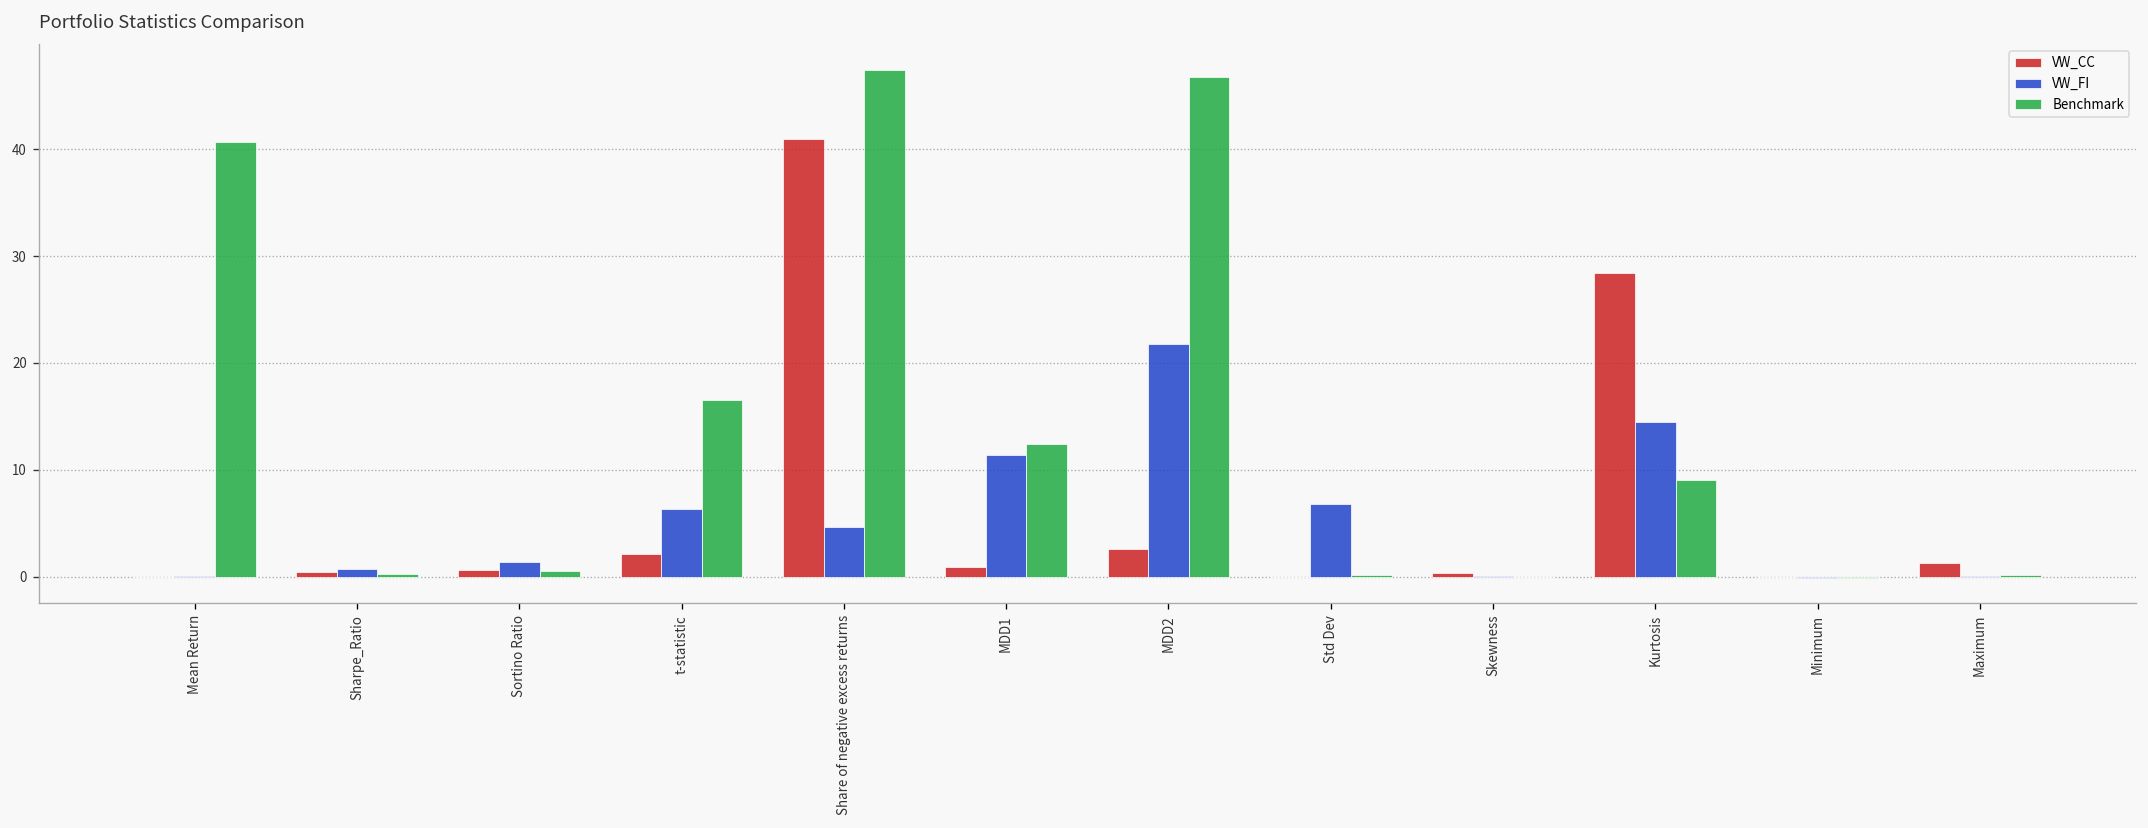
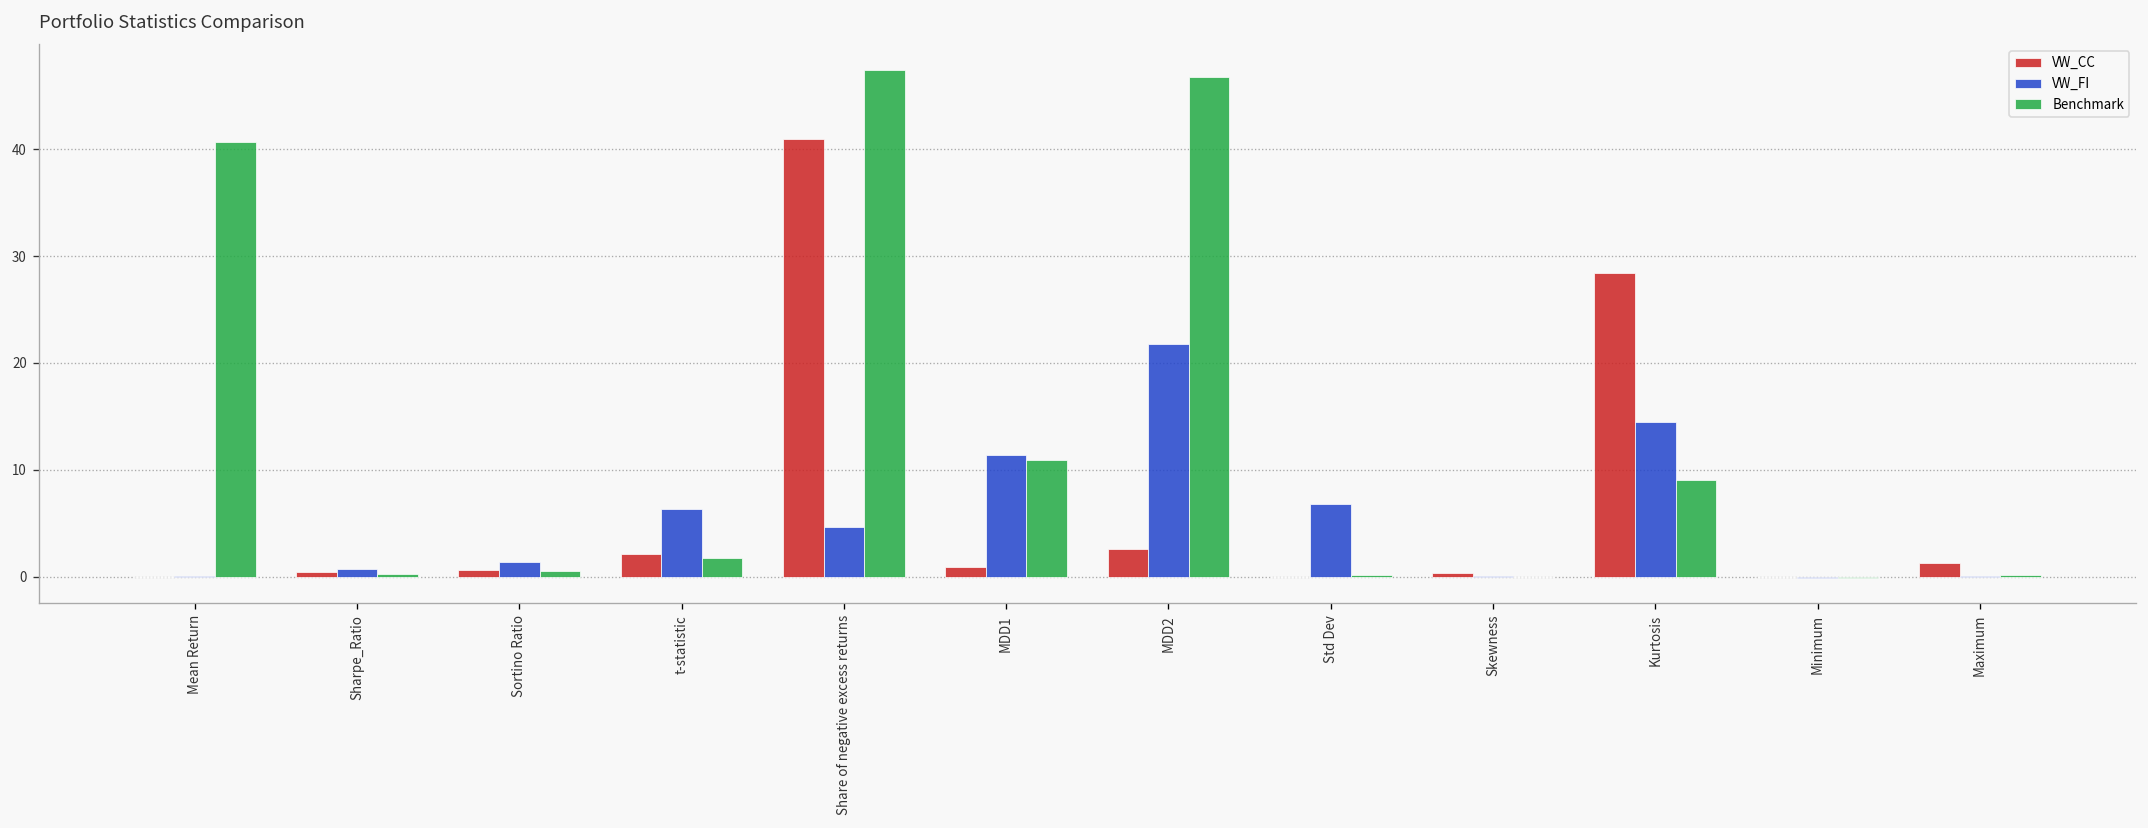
  {
    "VW_CC": {
      "Sharpe_Ratio": 0,
      "Sortino Ratio": 1,
      "t-statistic": 2,
      "Share of negative excess returns": 41,
      "MDD1": 1,
      "MDD2": 3,
      "Skewness": 0,
      "Kurtosis": 28,
      "Maximum": 1
    },
    "VW_FI": {
      "Sharpe_Ratio": 1,
      "Sortino Ratio": 1,
      "t-statistic": 6,
      "Share of negative excess returns": 5,
      "MDD1": 11,
      "MDD2": 22,
      "Std Dev": 7,
      "Kurtosis": 14
    },
    "Benchmark": {
      "Mean Return": 41,
      "Sortino Ratio": 1,
-     "t-statistic": 17,
+     "t-statistic": 2,
      "Share of negative excess returns": 47,
-     "MDD1": 12,
+     "MDD1": 11,
      "MDD2": 47,
      "Kurtosis": 9
    }
  }
